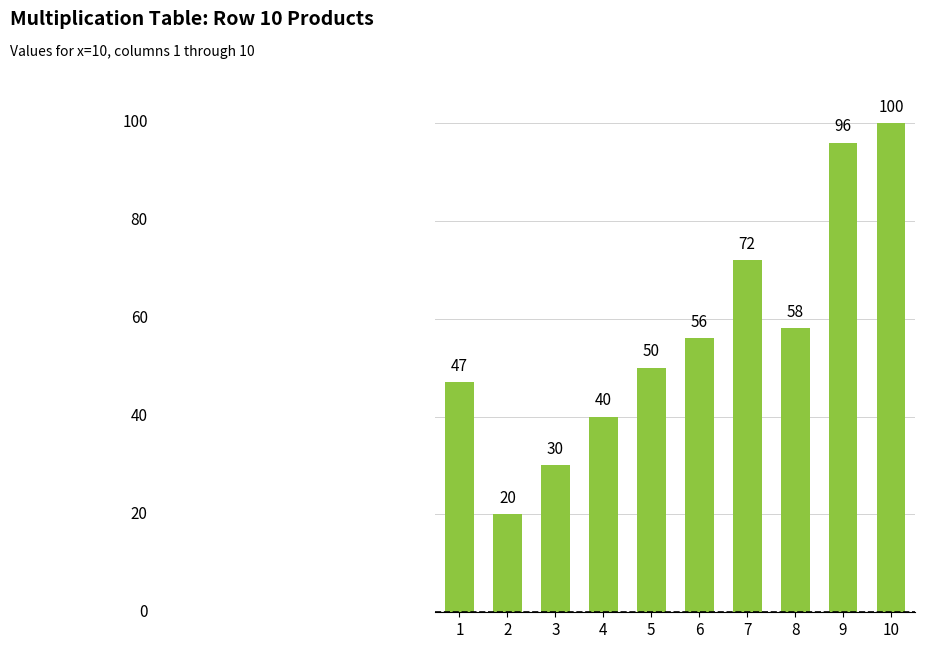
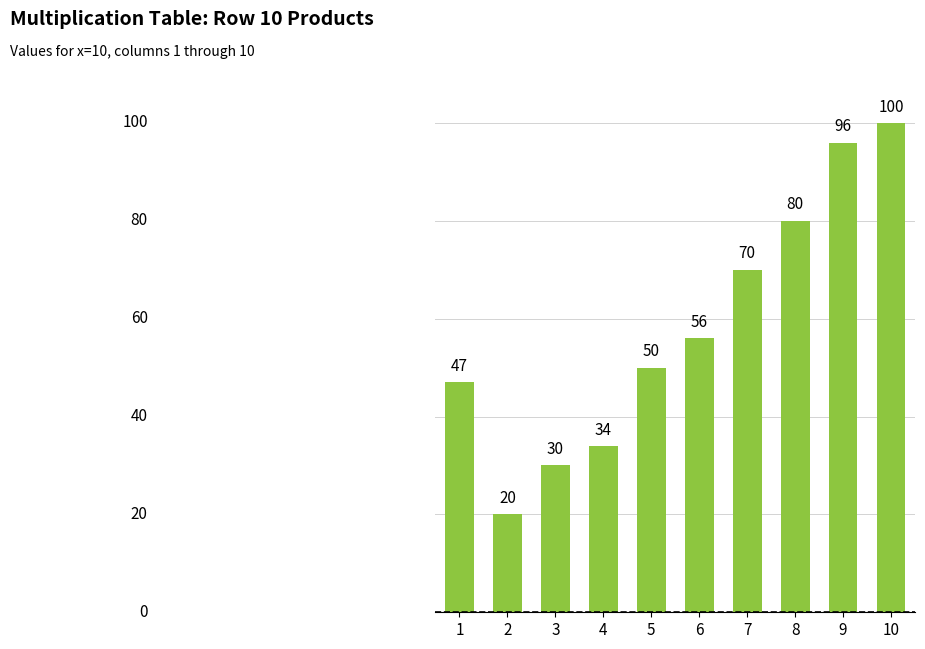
  {
    "1": 47,
    "2": 20,
    "3": 30,
-   "4": 40,
+   "4": 34,
    "5": 50,
    "6": 56,
-   "7": 72,
-   "8": 58,
+   "7": 70,
+   "8": 80,
    "9": 96,
    "10": 100
  }
